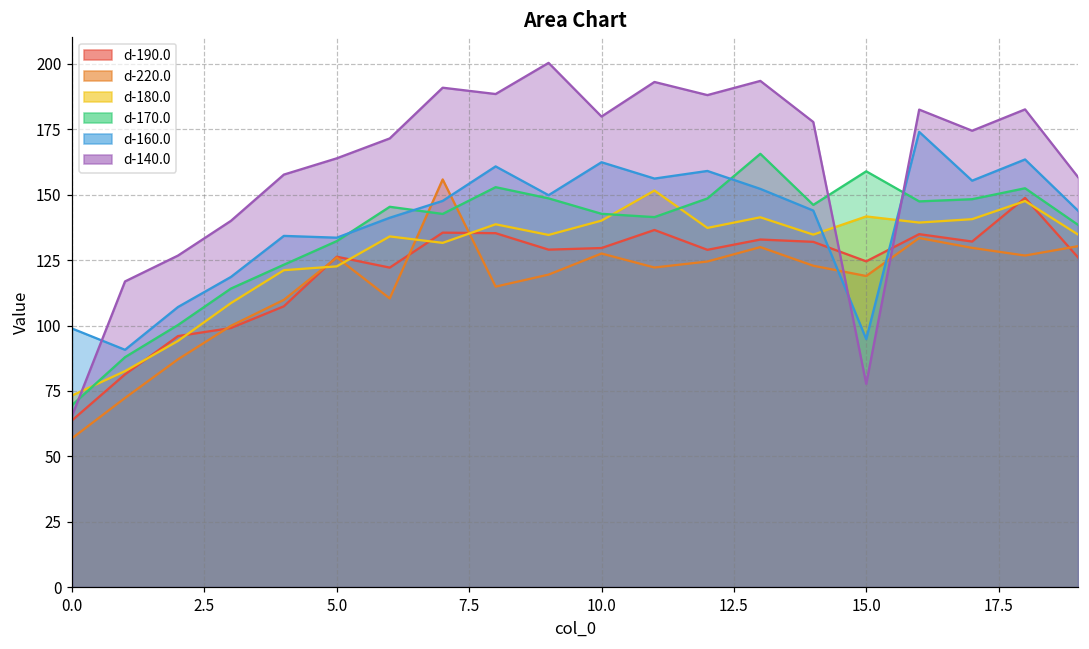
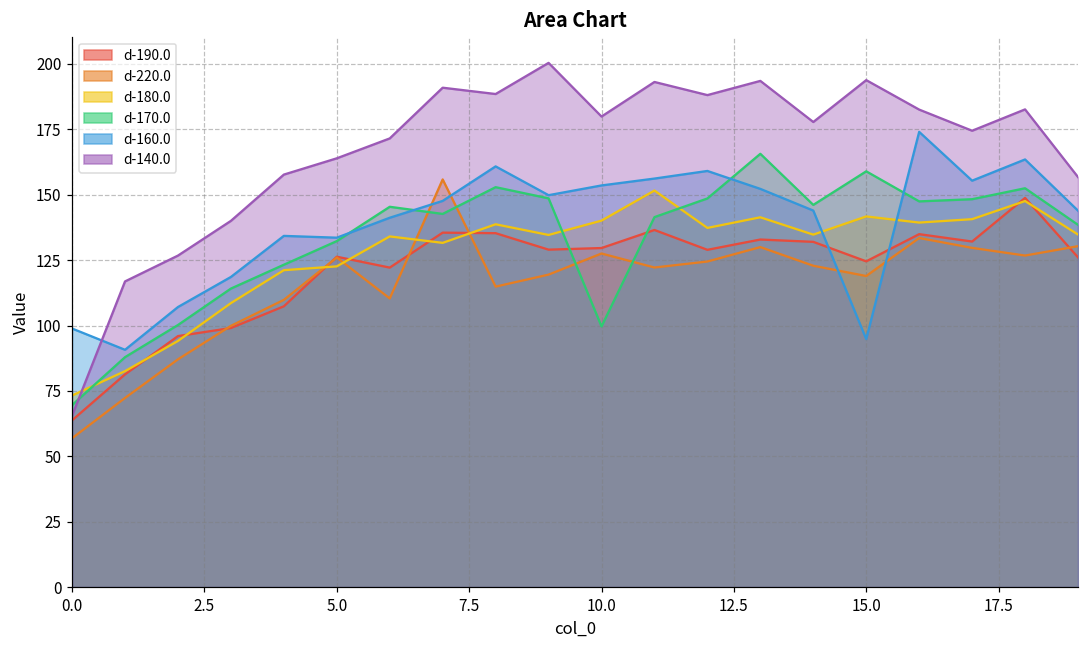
  {
    "d-170.0": {
      "0.0": 70,
      "5.0": 132,
-     "10.0": 143,
+     "10.0": 100,
      "15.0": 159
    },
    "d-160.0": {
      "0.0": 99,
      "5.0": 134,
-     "10.0": 162,
+     "10.0": 154,
      "15.0": 95
    },
    "d-140.0": {
      "0.0": 66,
      "5.0": 164,
      "10.0": 180,
-     "15.0": 78
+     "15.0": 194
    }
  }
